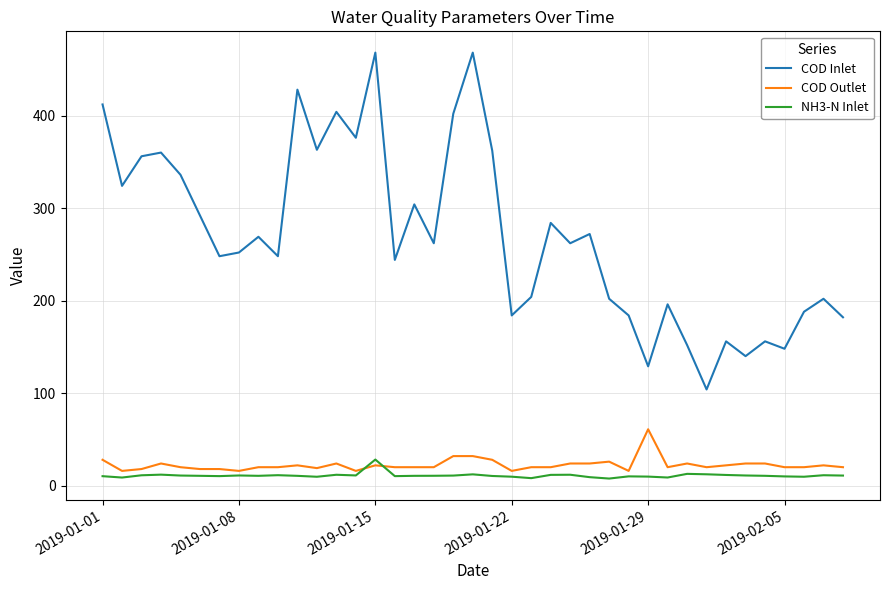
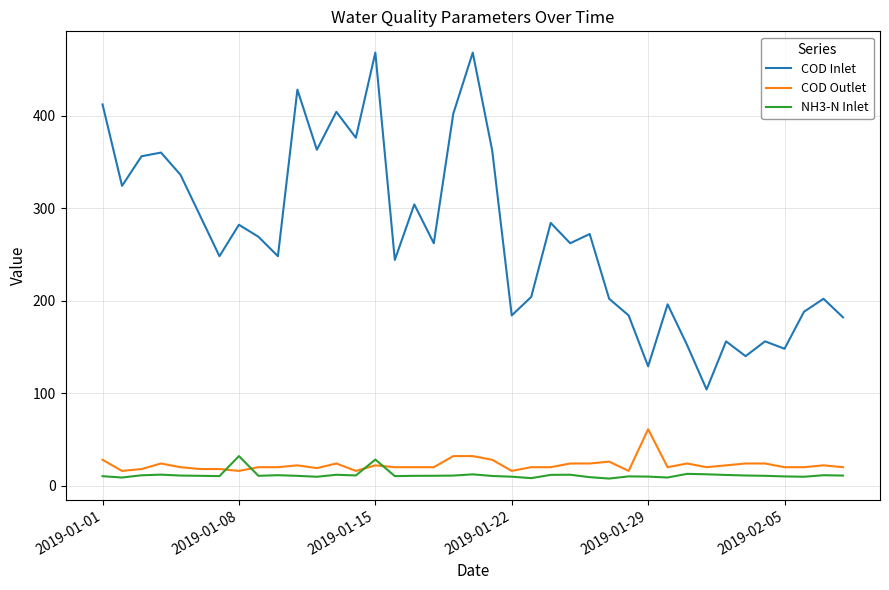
  {
    "COD Inlet": {
      "2019-01-01": 410,
-     "2019-01-08": 250,
+     "2019-01-08": 280,
      "2019-01-15": 470,
      "2019-01-22": 180,
      "2019-01-29": 130,
      "2019-02-05": 150
    },
    "COD Outlet": {
      "2019-01-01": 30,
      "2019-01-08": 20,
      "2019-01-15": 20,
      "2019-01-22": 20,
      "2019-01-29": 60,
      "2019-02-05": 20
    },
    "NH3-N Inlet": {
      "2019-01-01": 10,
-     "2019-01-08": 10,
+     "2019-01-08": 30,
      "2019-01-15": 30,
      "2019-01-22": 10,
      "2019-01-29": 10,
      "2019-02-05": 10
    }
  }
